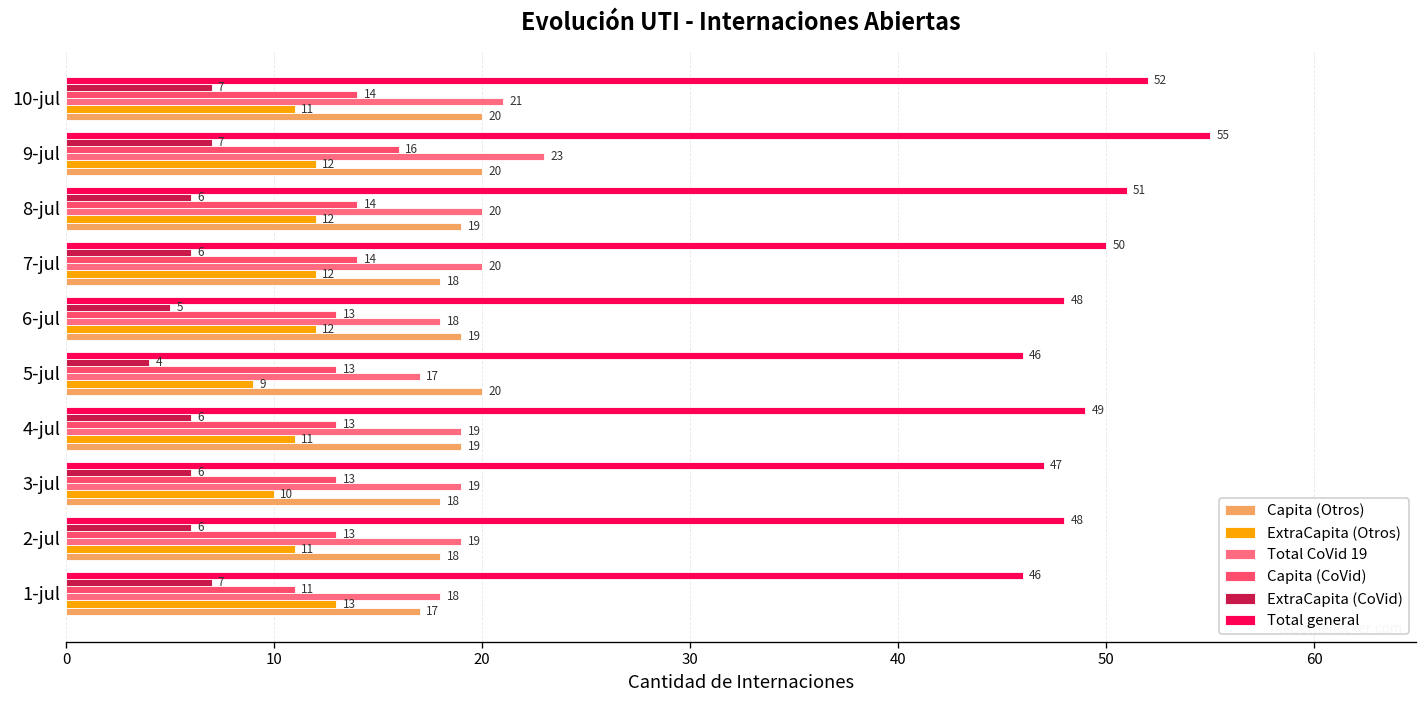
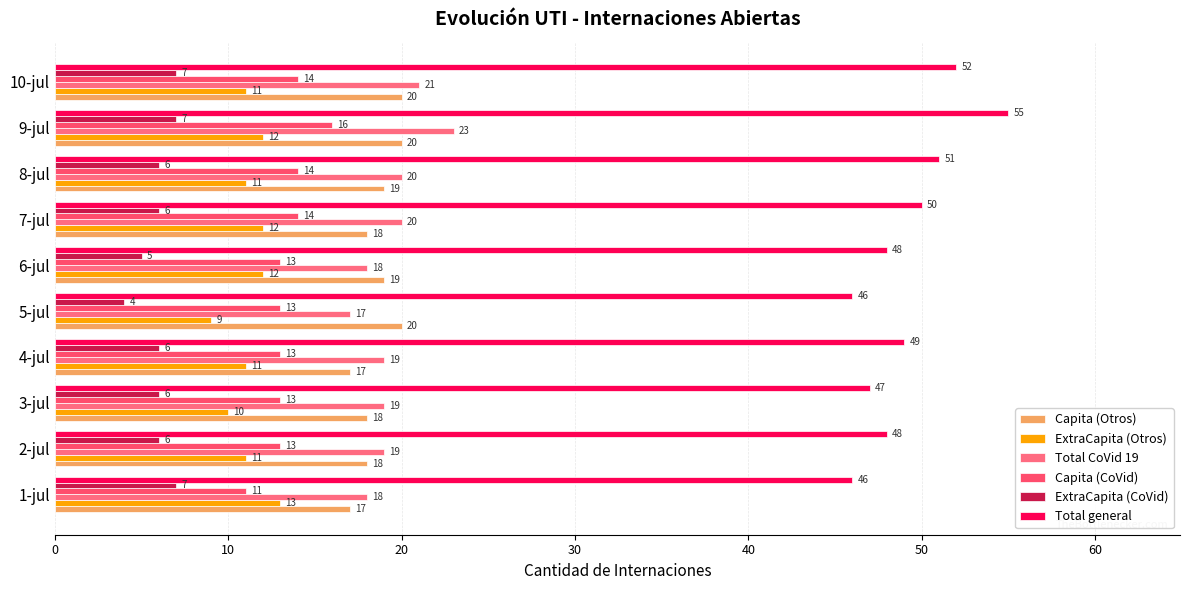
  {
    "Capita (Otros)": {
      "10-jul": 20,
      "9-jul": 20,
      "8-jul": 19,
      "7-jul": 18,
      "6-jul": 19,
      "5-jul": 20,
-     "4-jul": 19,
+     "4-jul": 17,
      "3-jul": 18,
      "2-jul": 18,
      "1-jul": 17
    },
    "ExtraCapita (Otros)": {
      "10-jul": 11,
      "9-jul": 12,
-     "8-jul": 12,
+     "8-jul": 11,
      "7-jul": 12,
      "6-jul": 12,
      "5-jul": 9,
      "4-jul": 11,
      "3-jul": 10,
      "2-jul": 11,
      "1-jul": 13
    }
  }
